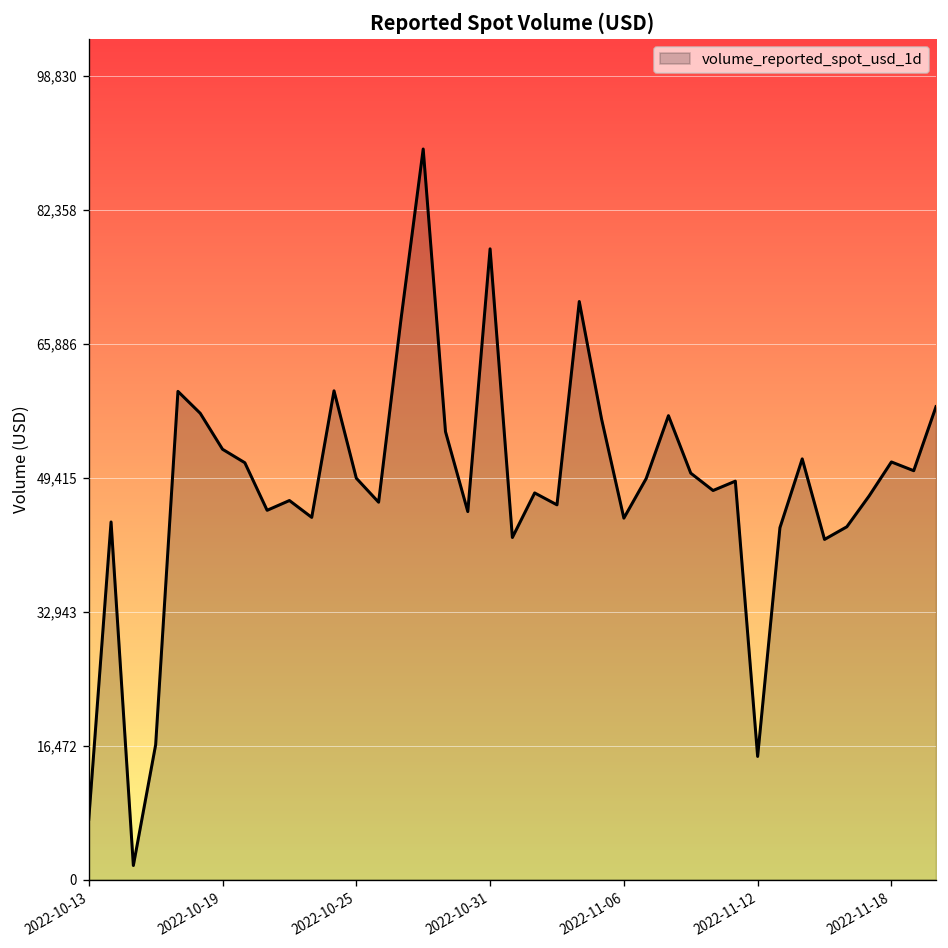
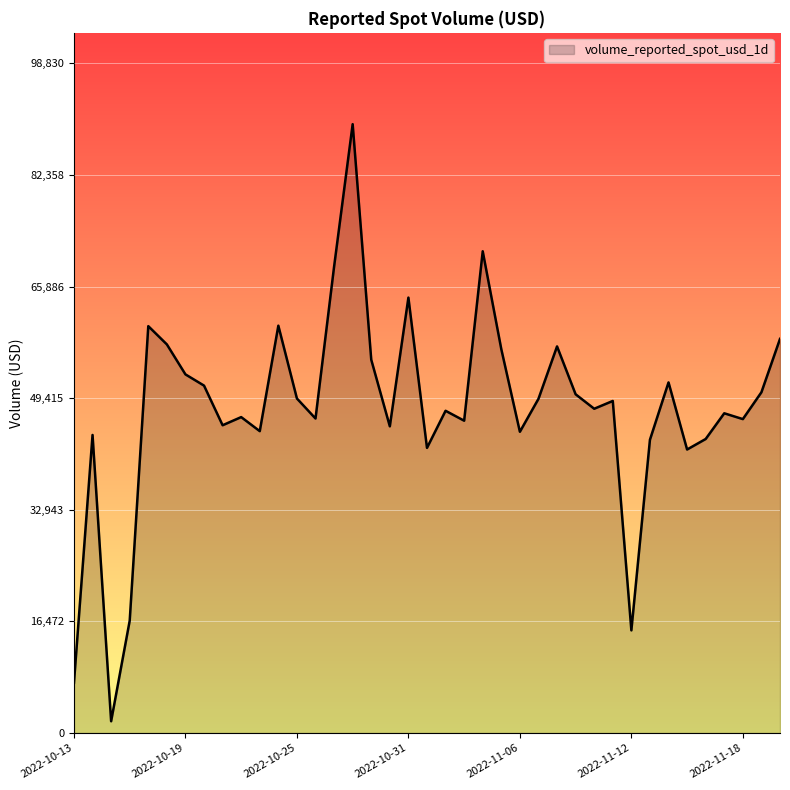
  {
    "2022-10-13": "7,000",
    "2022-10-19": "53,000",
    "2022-10-25": "49,000",
-   "2022-10-31": "78,000",
+   "2022-10-31": "64,000",
    "2022-11-06": "44,000",
    "2022-11-12": "15,000",
-   "2022-11-18": "51,000"
+   "2022-11-18": "46,000"
  }
